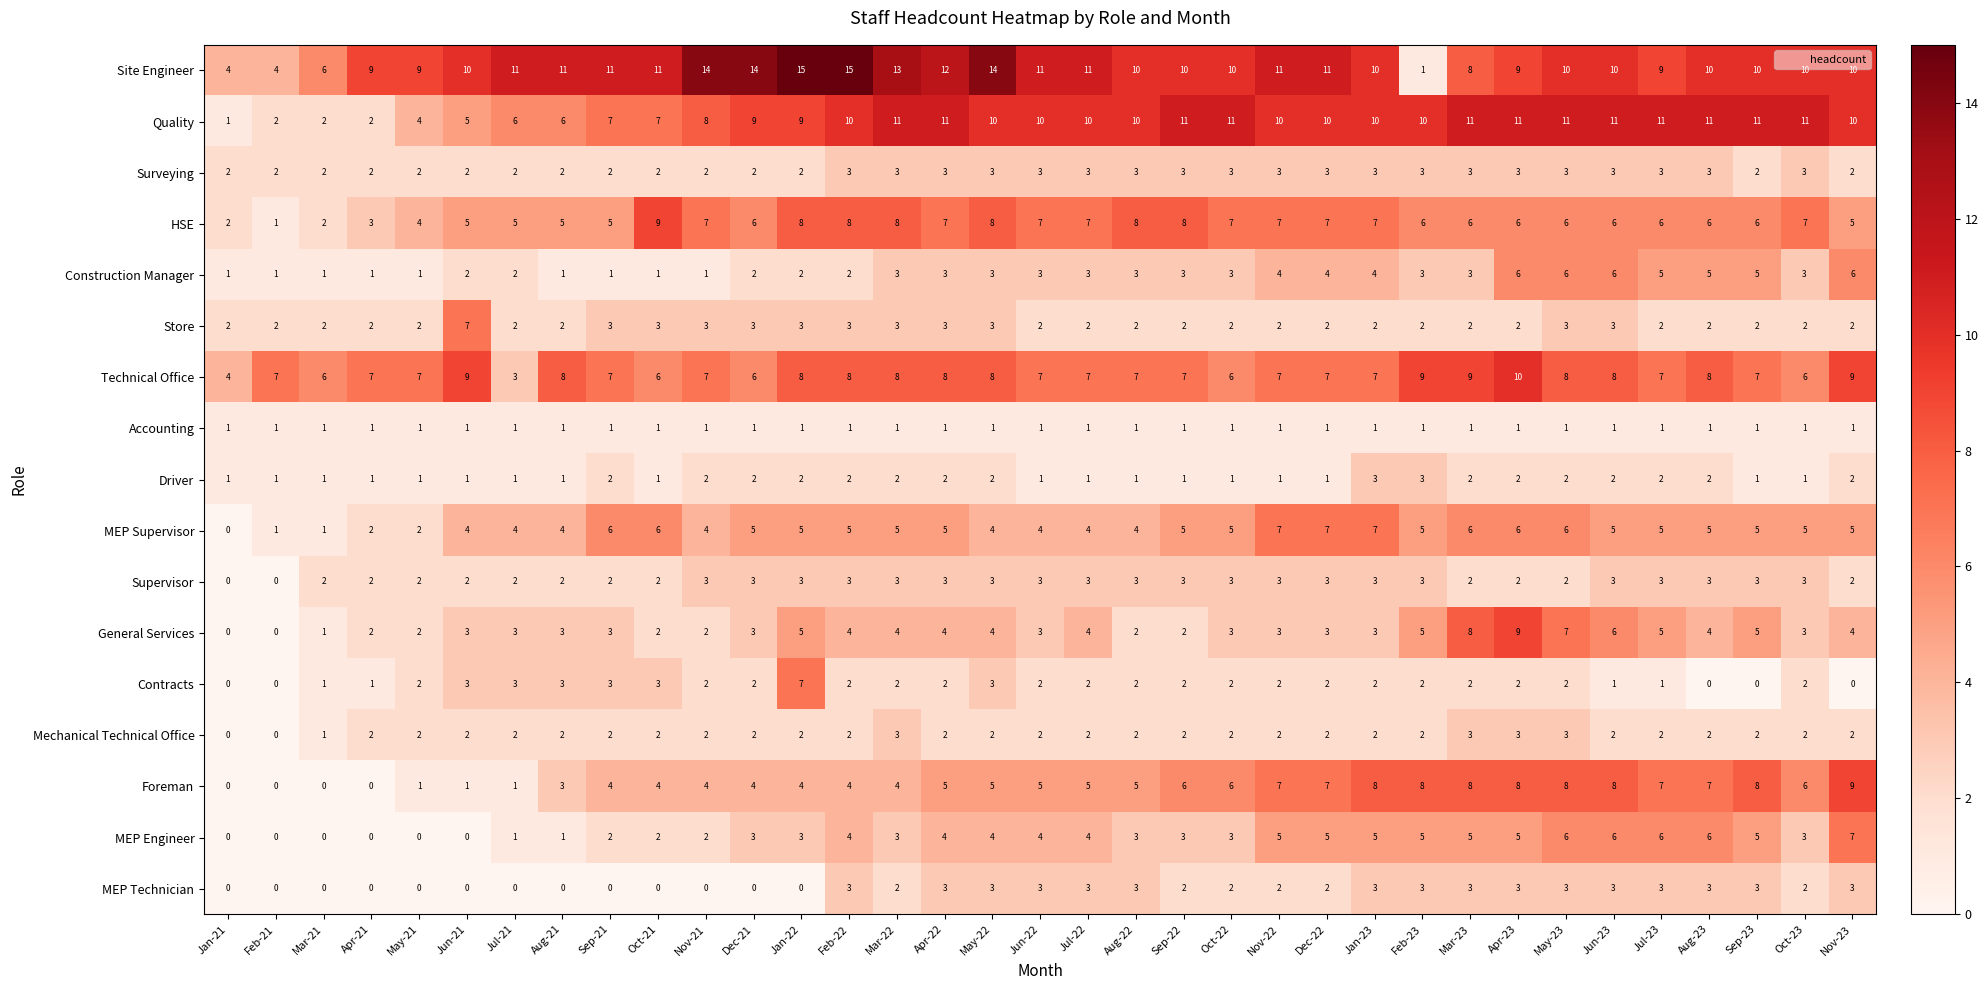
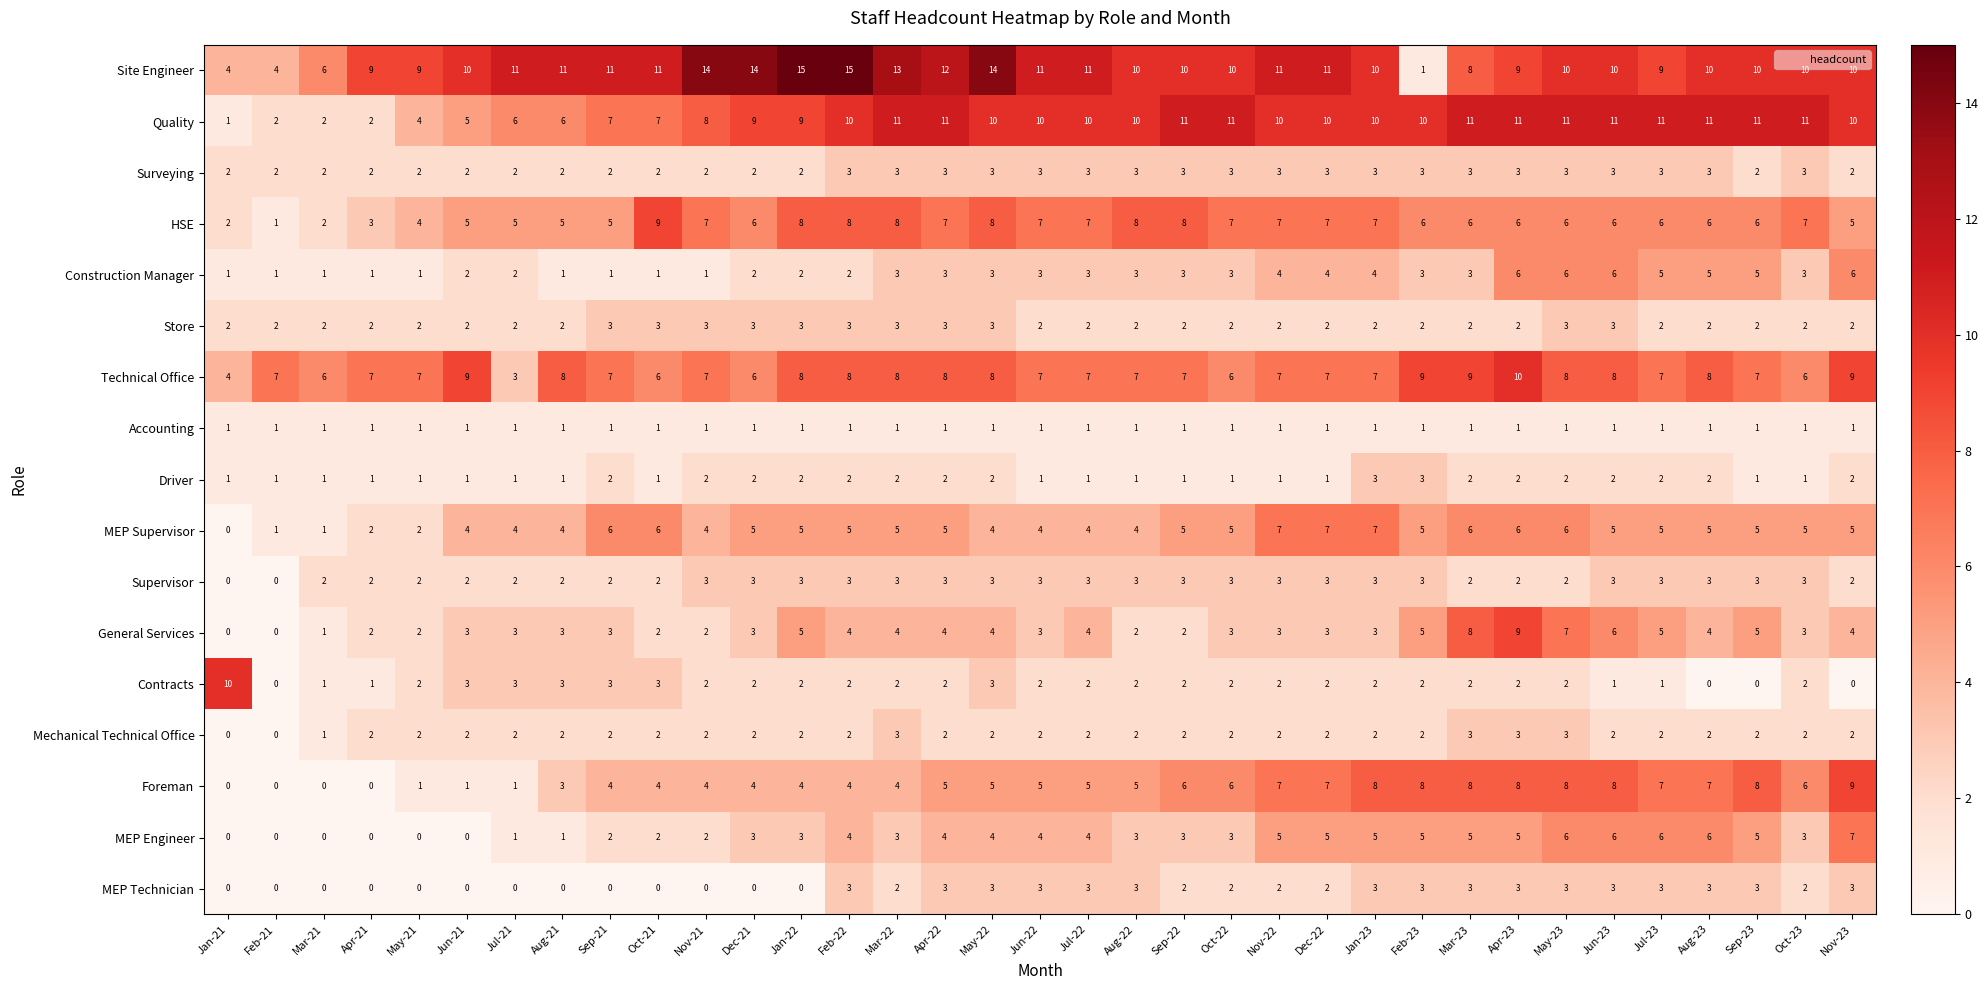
  {
    "Store": {
      "Jan-21": 2,
      "Feb-21": 2,
      "Mar-21": 2,
      "Apr-21": 2,
      "May-21": 2,
-     "Jun-21": 7,
+     "Jun-21": 2,
      "Jul-21": 2,
      "Aug-21": 2,
      "Sep-21": 3,
      "Oct-21": 3,
      "Nov-21": 3,
      "Dec-21": 3,
      "Jan-22": 3,
      "Feb-22": 3,
      "Mar-22": 3,
      "Apr-22": 3,
      "May-22": 3,
      "Jun-22": 2,
      "Jul-22": 2,
      "Aug-22": 2,
      "Sep-22": 2,
      "Oct-22": 2,
      "Nov-22": 2,
      "Dec-22": 2,
      "Jan-23": 2,
      "Feb-23": 2,
      "Mar-23": 2,
      "Apr-23": 2,
      "May-23": 3,
      "Jun-23": 3,
      "Jul-23": 2,
      "Aug-23": 2,
      "Sep-23": 2,
      "Oct-23": 2,
      "Nov-23": 2
    },
    "Contracts": {
-     "Jan-21": 0,
+     "Jan-21": 10,
      "Feb-21": 0,
      "Mar-21": 1,
      "Apr-21": 1,
      "May-21": 2,
      "Jun-21": 3,
      "Jul-21": 3,
      "Aug-21": 3,
      "Sep-21": 3,
      "Oct-21": 3,
      "Nov-21": 2,
      "Dec-21": 2,
-     "Jan-22": 7,
+     "Jan-22": 2,
      "Feb-22": 2,
      "Mar-22": 2,
      "Apr-22": 2,
      "May-22": 3,
      "Jun-22": 2,
      "Jul-22": 2,
      "Aug-22": 2,
      "Sep-22": 2,
      "Oct-22": 2,
      "Nov-22": 2,
      "Dec-22": 2,
      "Jan-23": 2,
      "Feb-23": 2,
      "Mar-23": 2,
      "Apr-23": 2,
      "May-23": 2,
      "Jun-23": 1,
      "Jul-23": 1,
      "Aug-23": 0,
      "Sep-23": 0,
      "Oct-23": 2,
      "Nov-23": 0
    }
  }
